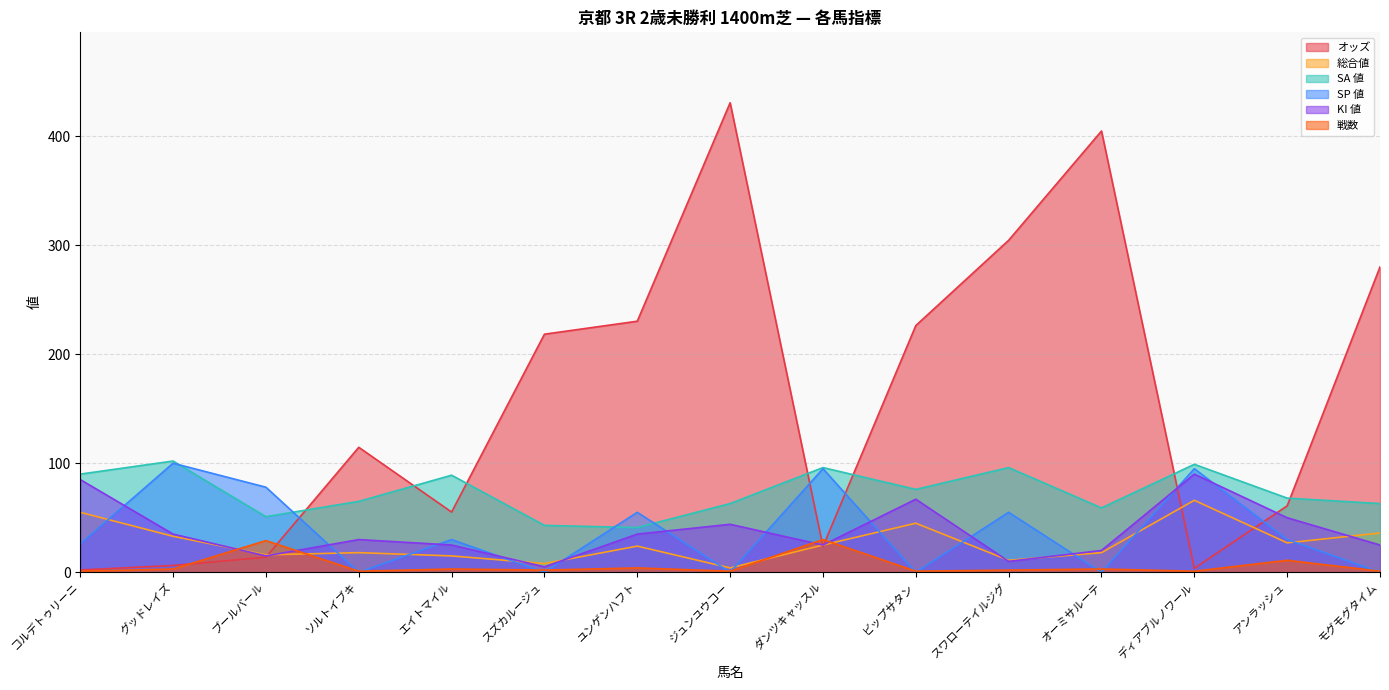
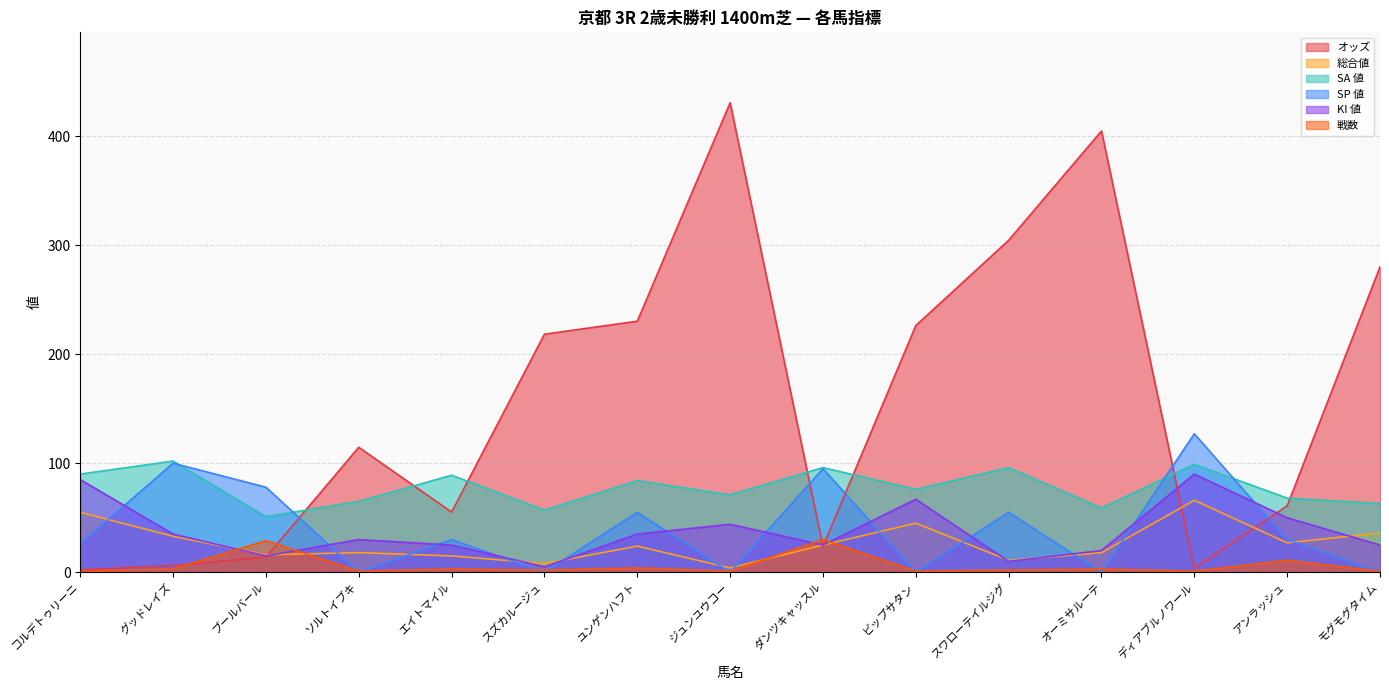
  {
    "オッズ": {
      "グッドレイズ": 6,
      "ソルトイブキ": 115,
      "エイトマイル": 55,
      "スズカルージュ": 218,
      "ユンゲンハフト": 230,
      "ジュンユウコー": 431,
      "ビップサタン": 226,
      "スワローテイルジグ": 304,
      "オーミサルーテ": 405,
      "ディアブルノワール": 4,
      "アンラッシュ": 61,
      "モグモグタイム": 280
    },
    "総合値": {
      "コルデトゥリーニ": 55,
      "ソルトイブキ": 18,
      "エイトマイル": 15,
      "スズカルージュ": 8,
      "ユンゲンハフト": 24,
      "ジュンユウコー": 4,
      "ビップサタン": 45,
      "ディアブルノワール": 66,
      "アンラッシュ": 27,
      "モグモグタイム": 36
    },
    "SA 値": {
      "コルデトゥリーニ": 90,
      "ブールバール": 51,
      "ソルトイブキ": 65,
      "エイトマイル": 89,
-     "スズカルージュ": 43,
-     "ユンゲンハフト": 41,
-     "ジュンユウコー": 63,
+     "スズカルージュ": 57,
+     "ユンゲンハフト": 84,
+     "ジュンユウコー": 71,
      "ビップサタン": 76,
      "スワローテイルジグ": 96,
      "オーミサルーテ": 59,
      "ディアブルノワール": 99,
      "アンラッシュ": 68,
      "モグモグタイム": 63
    },
    "SP 値": {
      "コルデトゥリーニ": 26,
      "ブールバール": 78,
      "エイトマイル": 30,
      "ユンゲンハフト": 55,
      "スワローテイルジグ": 55,
      "オーミサルーテ": 0,
-     "ディアブルノワール": 95,
+     "ディアブルノワール": 127,
      "アンラッシュ": 30
    },
    "KI 値": {
      "コルデトゥリーニ": 85,
      "ソルトイブキ": 30,
      "エイトマイル": 25,
      "スズカルージュ": 5,
      "ユンゲンハフト": 35,
      "ジュンユウコー": 44,
      "ビップサタン": 67,
      "ディアブルノワール": 90,
      "アンラッシュ": 50,
      "モグモグタイム": 25
    },
    "戦数": {
      "グッドレイズ": 3,
      "ブールバール": 29,
      "エイトマイル": 3,
      "ユンゲンハフト": 4,
      "ダンツキャッスル": 30,
      "スワローテイルジグ": 2,
      "オーミサルーテ": 3,
      "ディアブルノワール": 1,
      "アンラッシュ": 11
    }
  }
